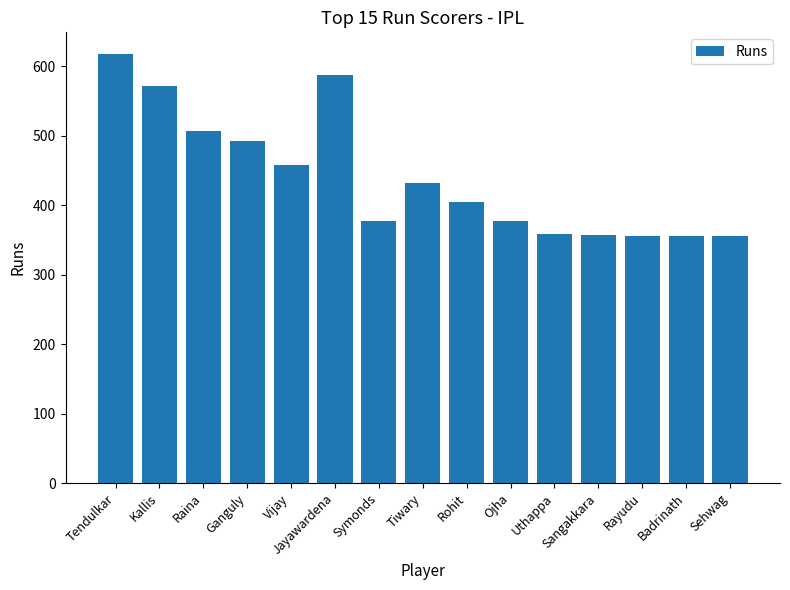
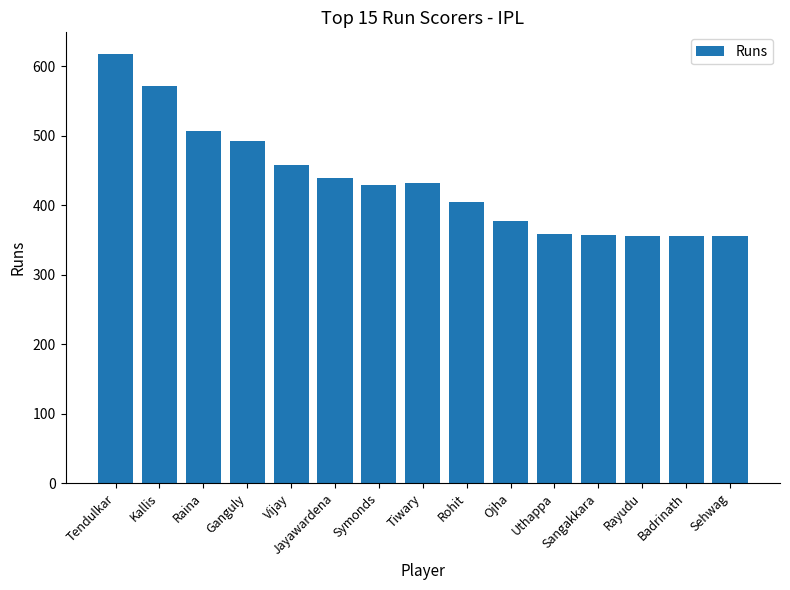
  {
    "Tendulkar": 620,
    "Kallis": 570,
    "Raina": 510,
    "Ganguly": 490,
    "Vijay": 460,
-   "Jayawardena": 590,
-   "Symonds": 380,
+   "Jayawardena": 440,
+   "Symonds": 430,
    "Tiwary": 430,
    "Rohit": 400,
    "Ojha": 380,
    "Uthappa": 360,
    "Sangakkara": 360,
    "Rayudu": 360,
    "Badrinath": 360,
    "Sehwag": 360
  }
